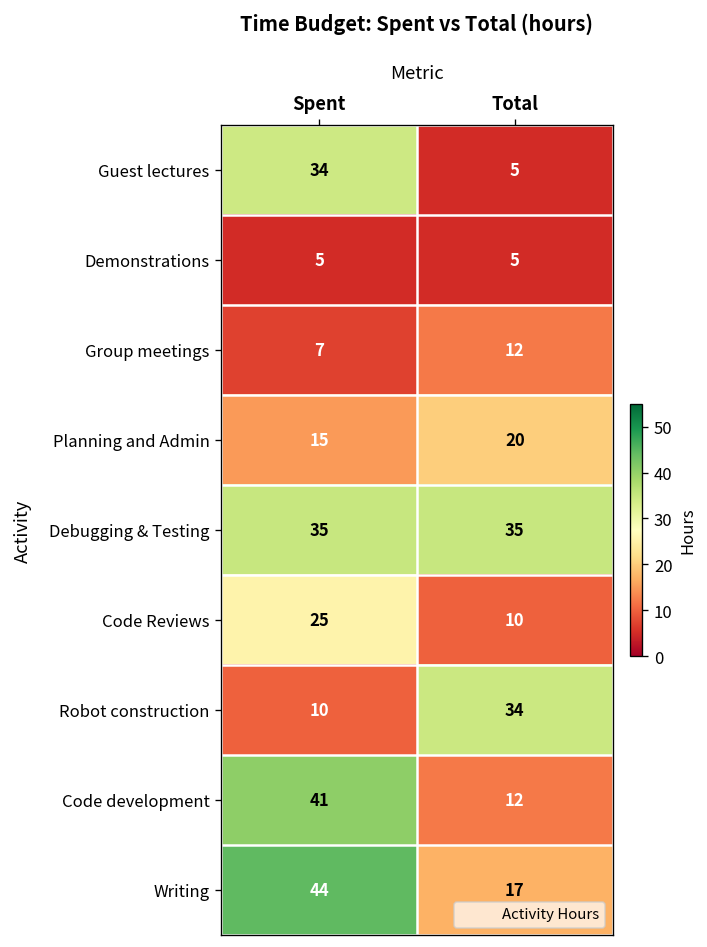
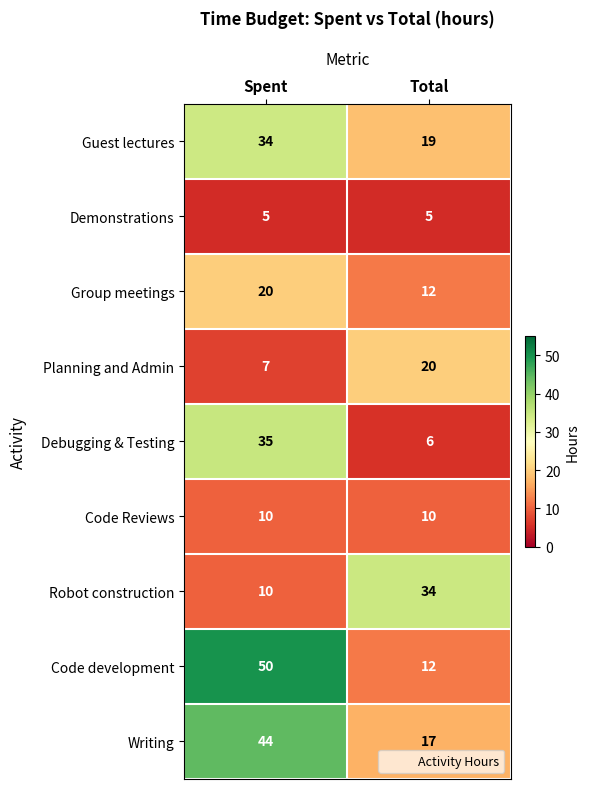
  {
    "Guest lectures": {
      "Spent": 34,
-     "Total": 5
+     "Total": 19
    },
    "Demonstrations": {
      "Spent": 5,
      "Total": 5
    },
    "Group meetings": {
-     "Spent": 7,
+     "Spent": 20,
      "Total": 12
    },
    "Planning and Admin": {
-     "Spent": 15,
+     "Spent": 7,
      "Total": 20
    },
    "Debugging & Testing": {
      "Spent": 35,
-     "Total": 35
+     "Total": 6
    },
    "Code Reviews": {
-     "Spent": 25,
+     "Spent": 10,
      "Total": 10
    },
    "Robot construction": {
      "Spent": 10,
      "Total": 34
    },
    "Code development": {
-     "Spent": 41,
+     "Spent": 50,
      "Total": 12
    },
    "Writing": {
      "Spent": 44,
      "Total": 17
    }
  }
